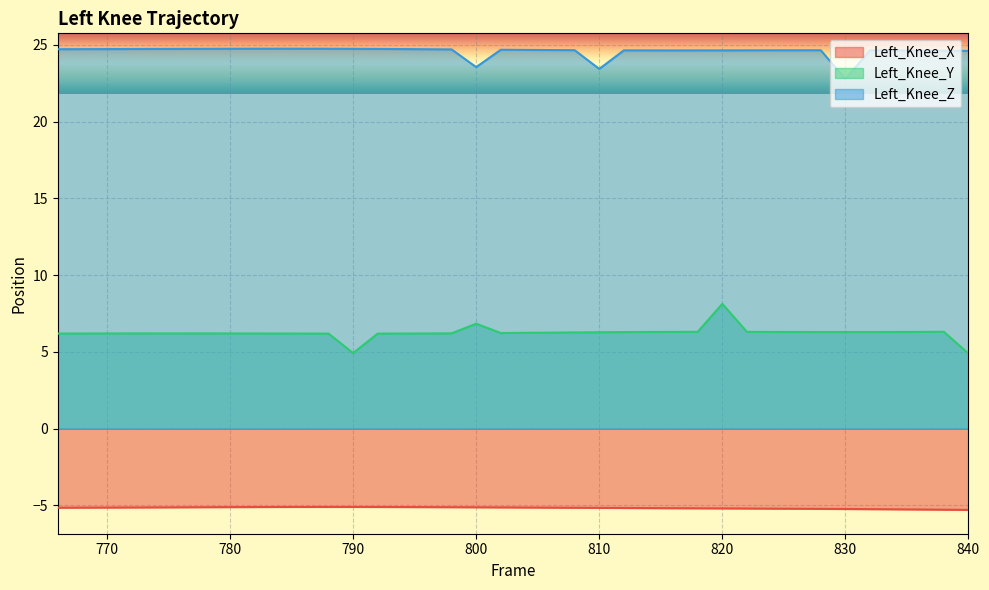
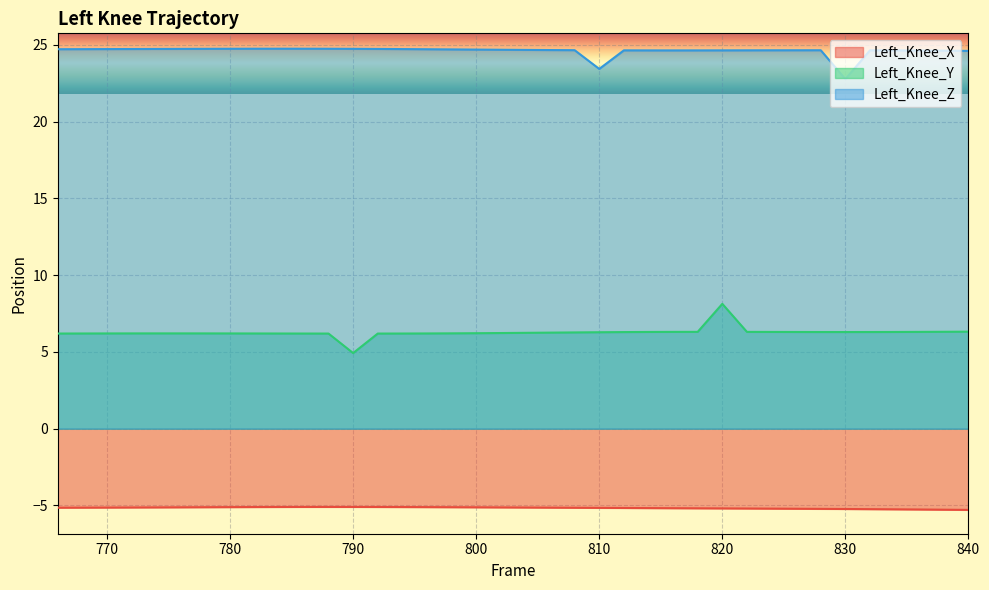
  {
    "Left_Knee_Y": {
      "770": 6.2,
      "780": 6.2,
      "790": 4.9,
-     "800": 6.8,
+     "800": 6.2,
      "810": 6.3,
      "820": 8.1,
      "830": 6.3,
-     "840": 4.9
+     "840": 6.3
    },
    "Left_Knee_Z": {
      "770": 24.7,
      "780": 24.7,
      "790": 24.7,
-     "800": 23.5,
+     "800": 24.7,
      "810": 23.4,
      "820": 24.6,
      "840": 24.6
    }
  }
